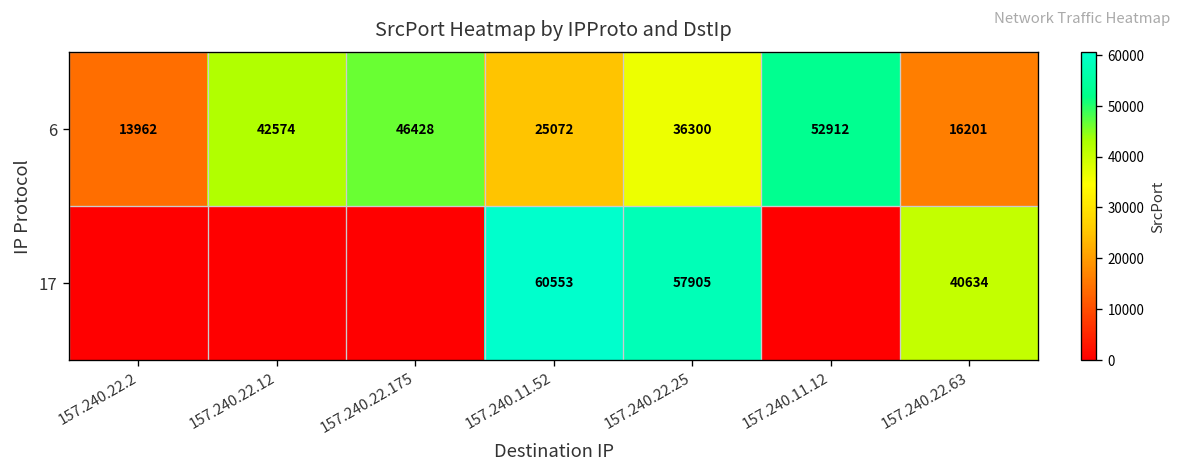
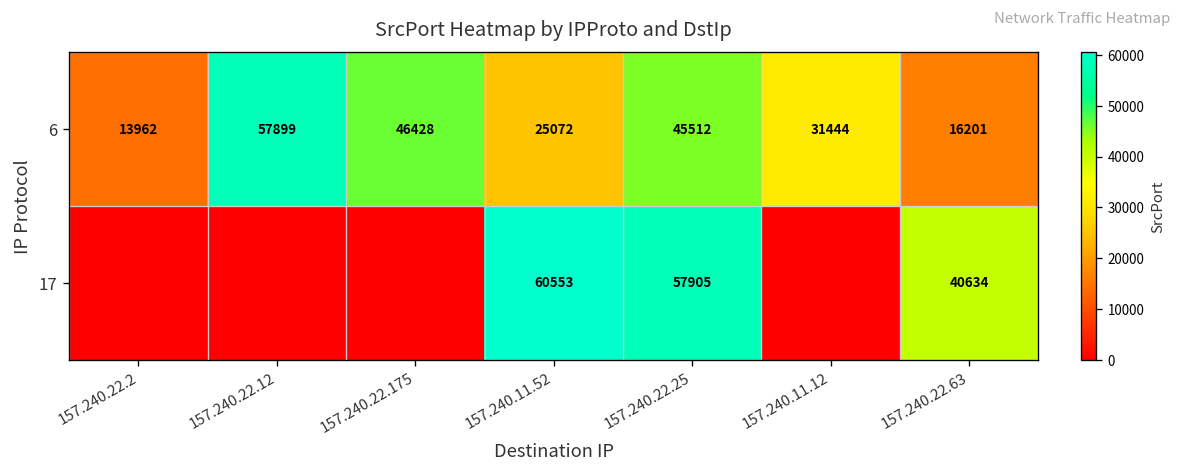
  {
    "6": {
      "157.240.22.2": 13962,
-     "157.240.22.12": 42574,
+     "157.240.22.12": 57899,
      "157.240.22.175": 46428,
      "157.240.11.52": 25072,
-     "157.240.22.25": 36300,
-     "157.240.11.12": 52912,
+     "157.240.22.25": 45512,
+     "157.240.11.12": 31444,
      "157.240.22.63": 16201
    },
    "17": {
      "157.240.11.52": 60553,
      "157.240.22.25": 57905,
      "157.240.22.63": 40634
    }
  }
